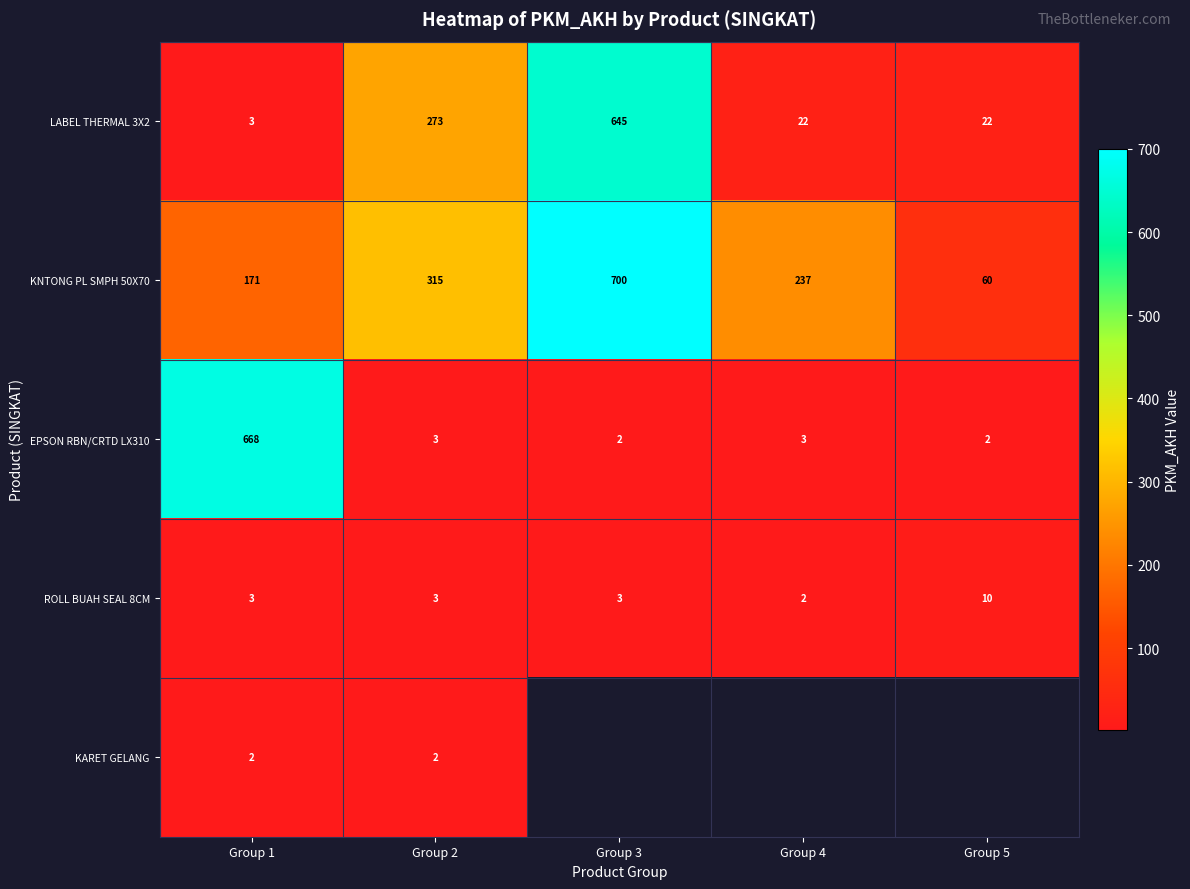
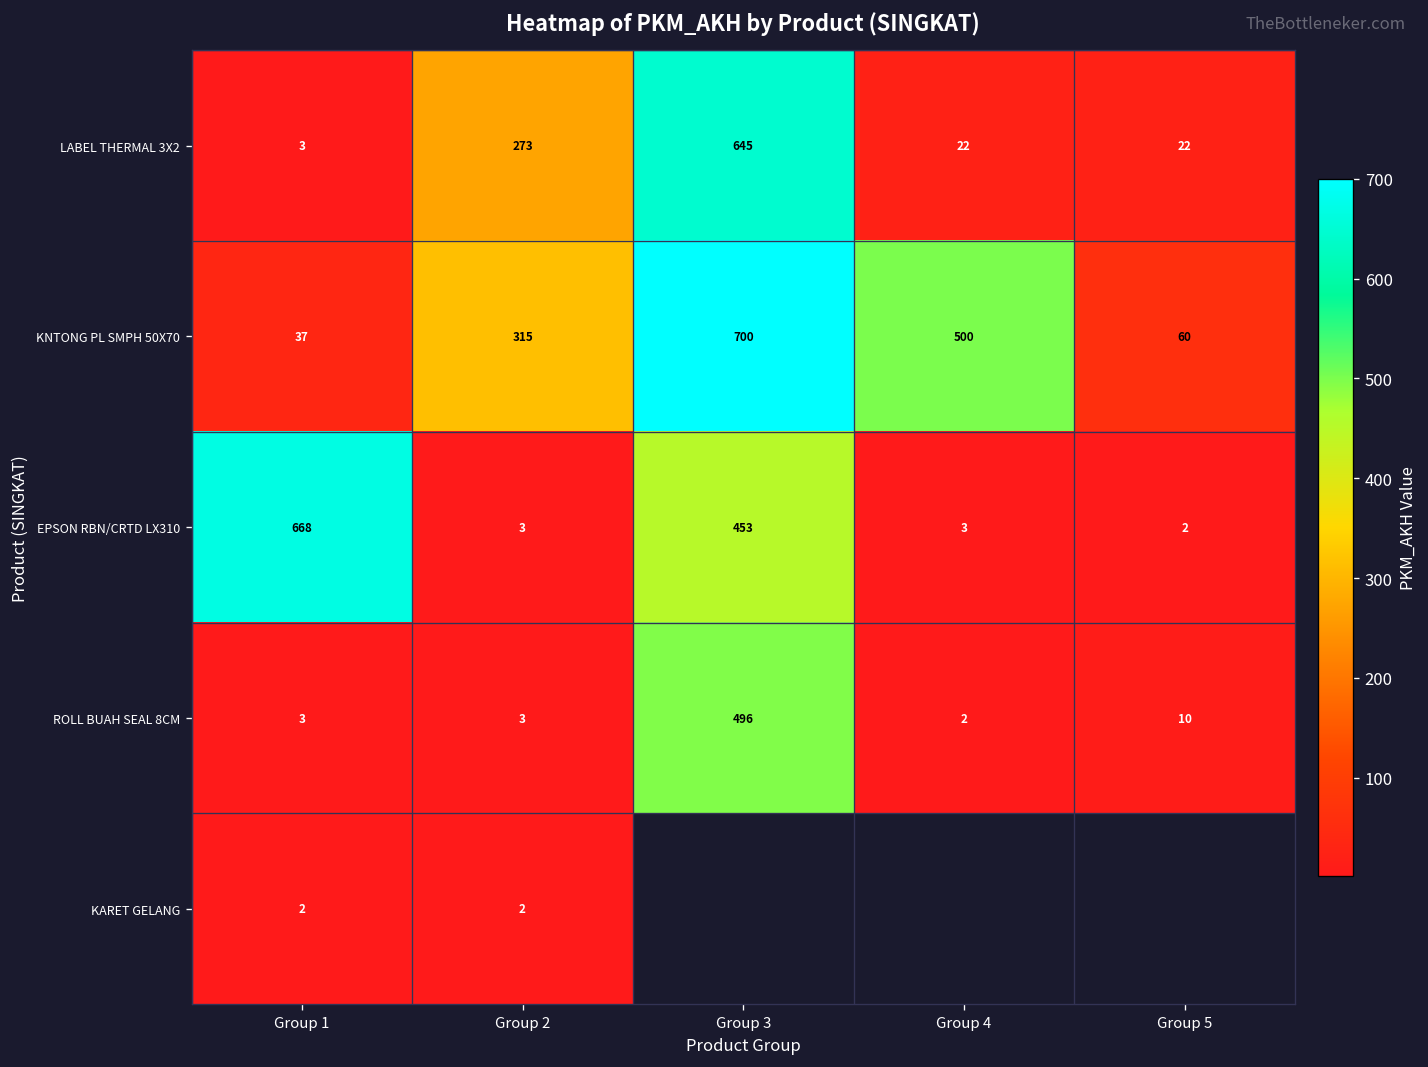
  {
    "LABEL THERMAL 3X2": {
      "Group 1": 3,
      "Group 2": 273,
      "Group 3": 645,
      "Group 4": 22,
      "Group 5": 22
    },
    "KNTONG PL SMPH 50X70": {
-     "Group 1": 171,
+     "Group 1": 37,
      "Group 2": 315,
      "Group 3": 700,
-     "Group 4": 237,
+     "Group 4": 500,
      "Group 5": 60
    },
    "EPSON RBN/CRTD LX310": {
      "Group 1": 668,
      "Group 2": 3,
-     "Group 3": 2,
+     "Group 3": 453,
      "Group 4": 3,
      "Group 5": 2
    },
    "ROLL BUAH SEAL 8CM": {
      "Group 1": 3,
      "Group 2": 3,
-     "Group 3": 3,
+     "Group 3": 496,
      "Group 4": 2,
      "Group 5": 10
    },
    "KARET GELANG": {
      "Group 1": 2,
      "Group 2": 2
    }
  }
